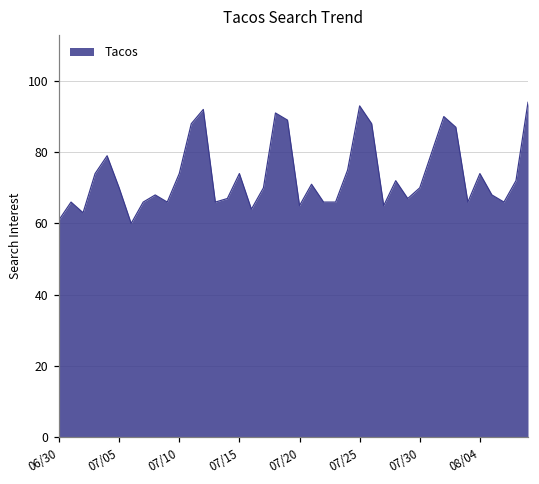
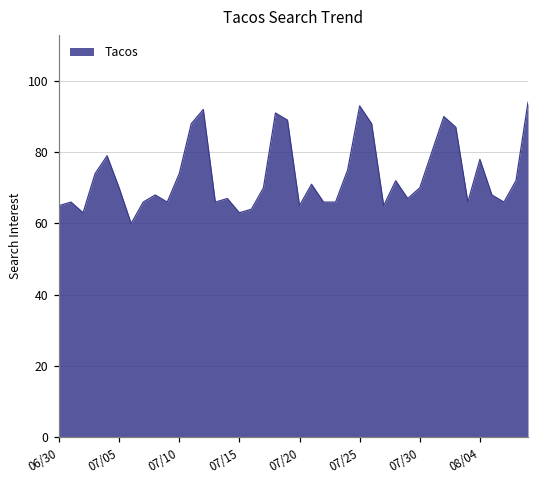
  {
-   "06/30": 61,
+   "06/30": 65,
    "07/05": 70,
    "07/10": 74,
-   "07/15": 74,
+   "07/15": 63,
    "07/20": 65,
    "07/25": 93,
    "07/30": 70,
-   "08/04": 74
+   "08/04": 78
  }
